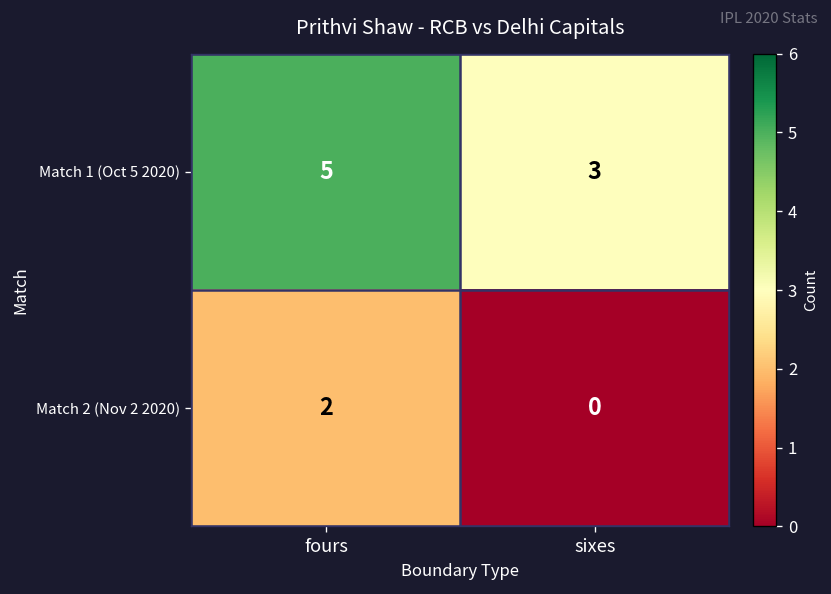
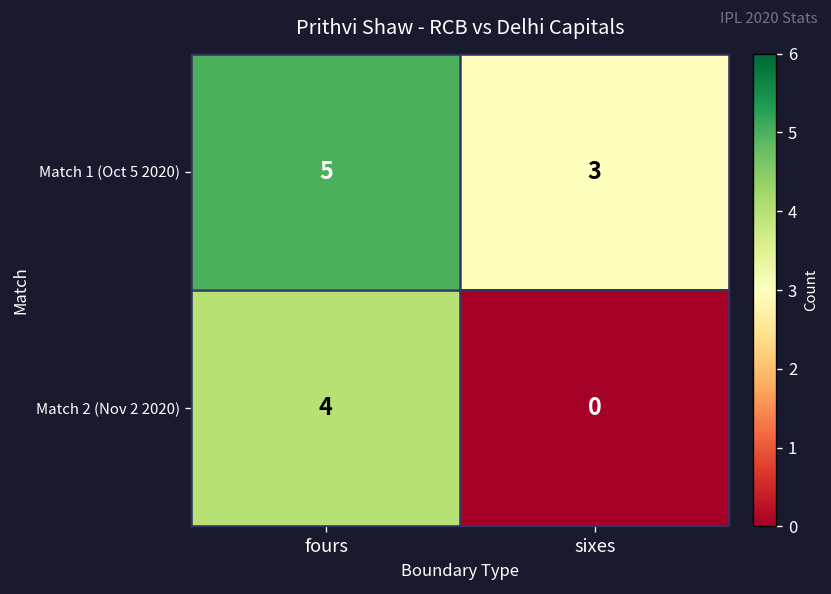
  {
    "Match 1 (Oct 5 2020)": {
      "fours": 5,
      "sixes": 3
    },
    "Match 2 (Nov 2 2020)": {
-     "fours": 2,
+     "fours": 4,
      "sixes": 0
    }
  }
